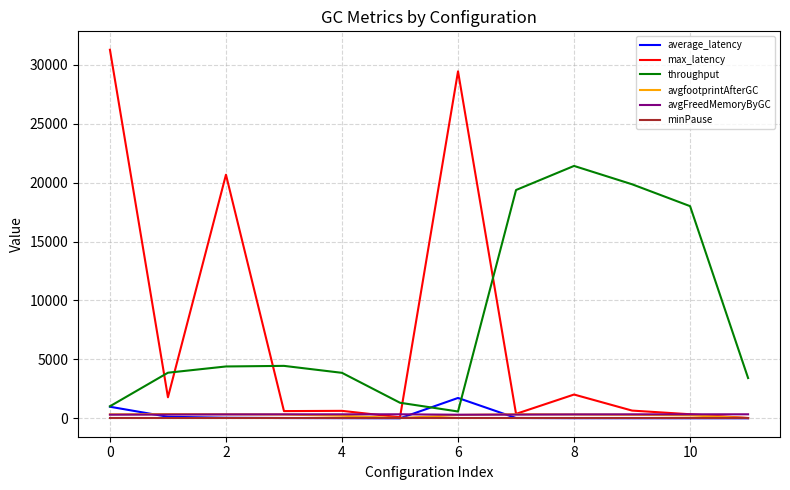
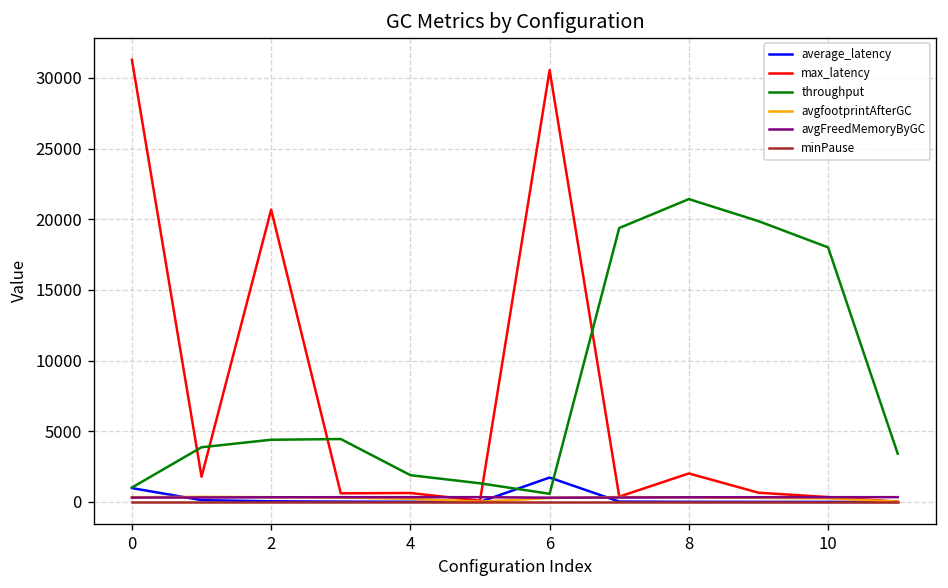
  {
    "average_latency": {
      "6": 1700
    },
    "max_latency": {
      "0": 31300,
      "2": 20700,
      "4": 600,
-     "6": 29400,
+     "6": 30500,
      "8": 2000
    },
    "throughput": {
      "2": 4400,
-     "4": 3900,
+     "4": 1900,
      "6": 600,
      "8": 21400,
      "10": 18000
    },
    "minPause": {
      "0": 0,
      "6": 0
    }
  }
